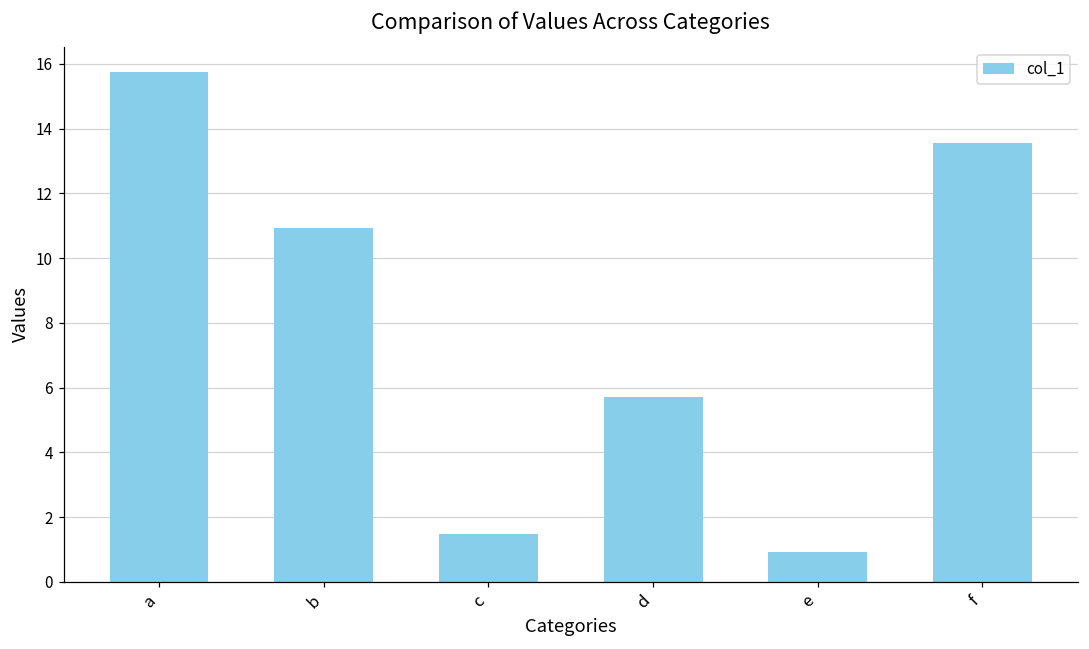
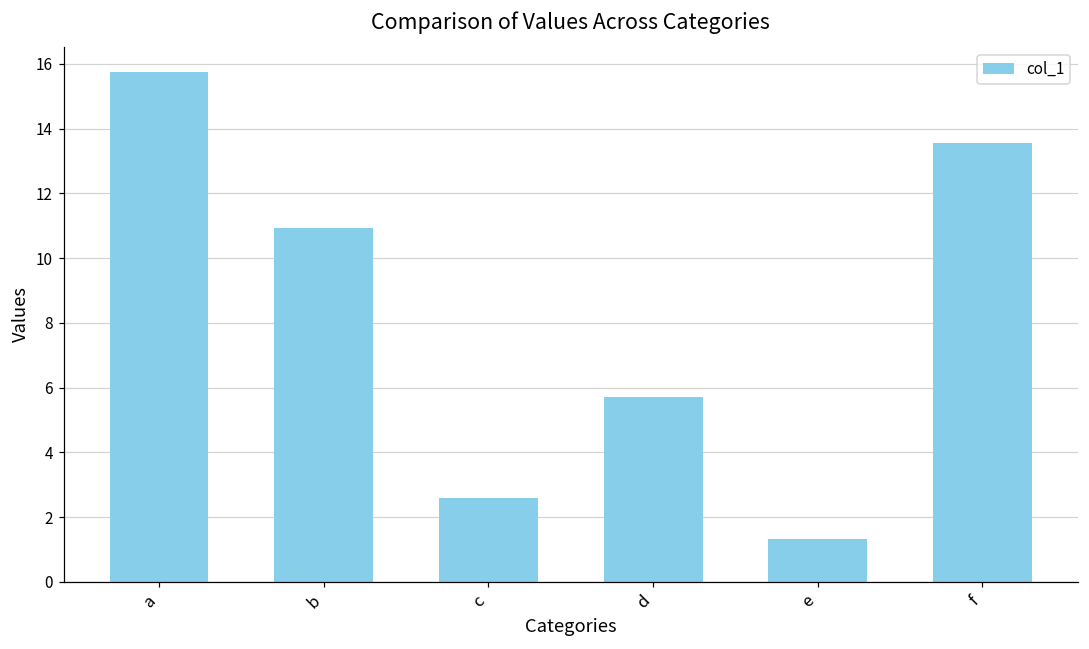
  {
    "a": 15.7,
    "b": 10.9,
-   "c": 1.5,
+   "c": 2.6,
    "d": 5.7,
-   "e": 0.9,
+   "e": 1.3,
    "f": 13.6
  }
